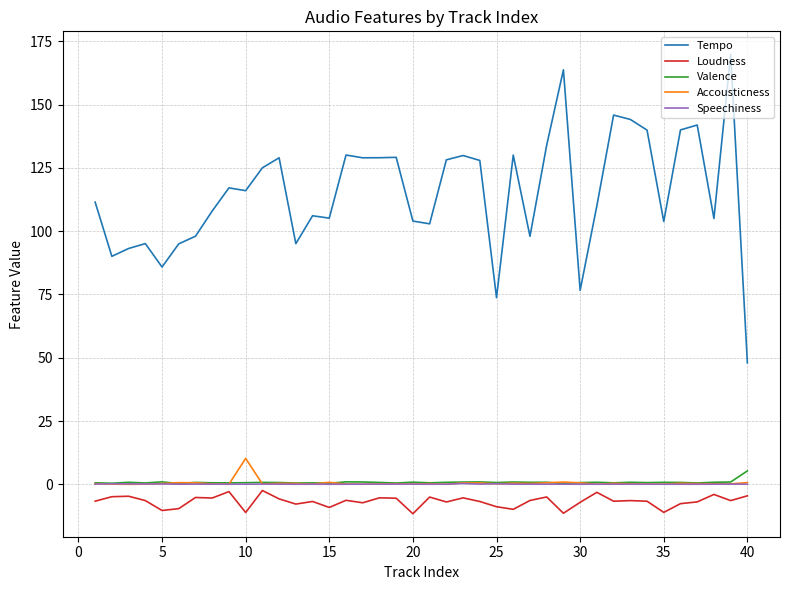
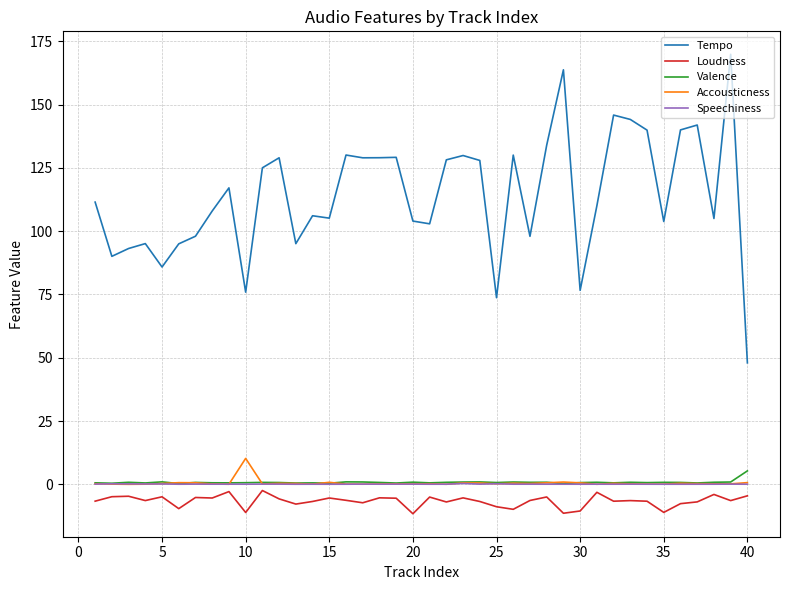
  {
    "Tempo": {
      "5": 86,
-     "10": 116,
+     "10": 76,
      "15": 105,
      "20": 104,
      "25": 74,
      "30": 77,
      "35": 104,
      "40": 48
    },
    "Loudness": {
-     "5": -10,
+     "5": -5,
      "10": -11,
-     "15": -9,
+     "15": -5,
      "20": -12,
      "25": -9,
-     "30": -7,
+     "30": -11,
      "35": -11,
      "40": -5
    },
    "Valence": {
      "40": 5
    },
    "Accousticness": {
      "10": 10
    }
  }
